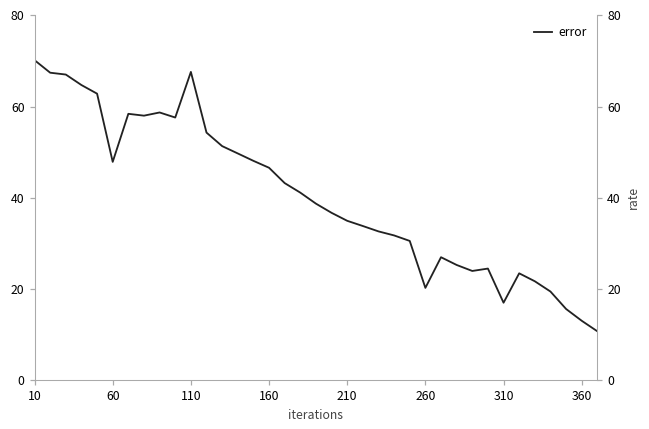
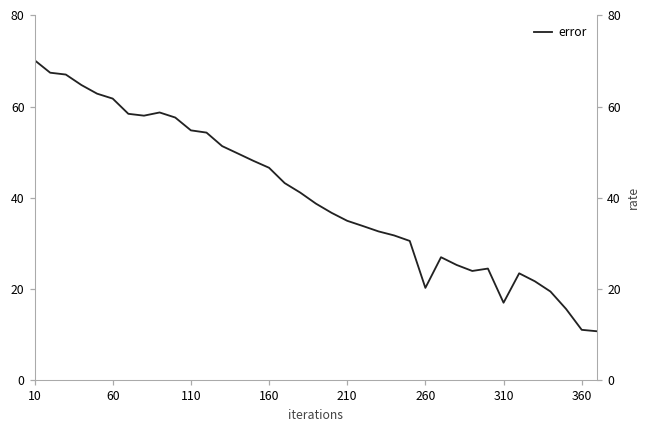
  {
    "10": 70,
-   "60": 48,
-   "110": 68,
+   "60": 62,
+   "110": 55,
    "160": 47,
    "210": 35,
    "260": 20,
    "310": 17,
-   "360": 13
+   "360": 11
  }
